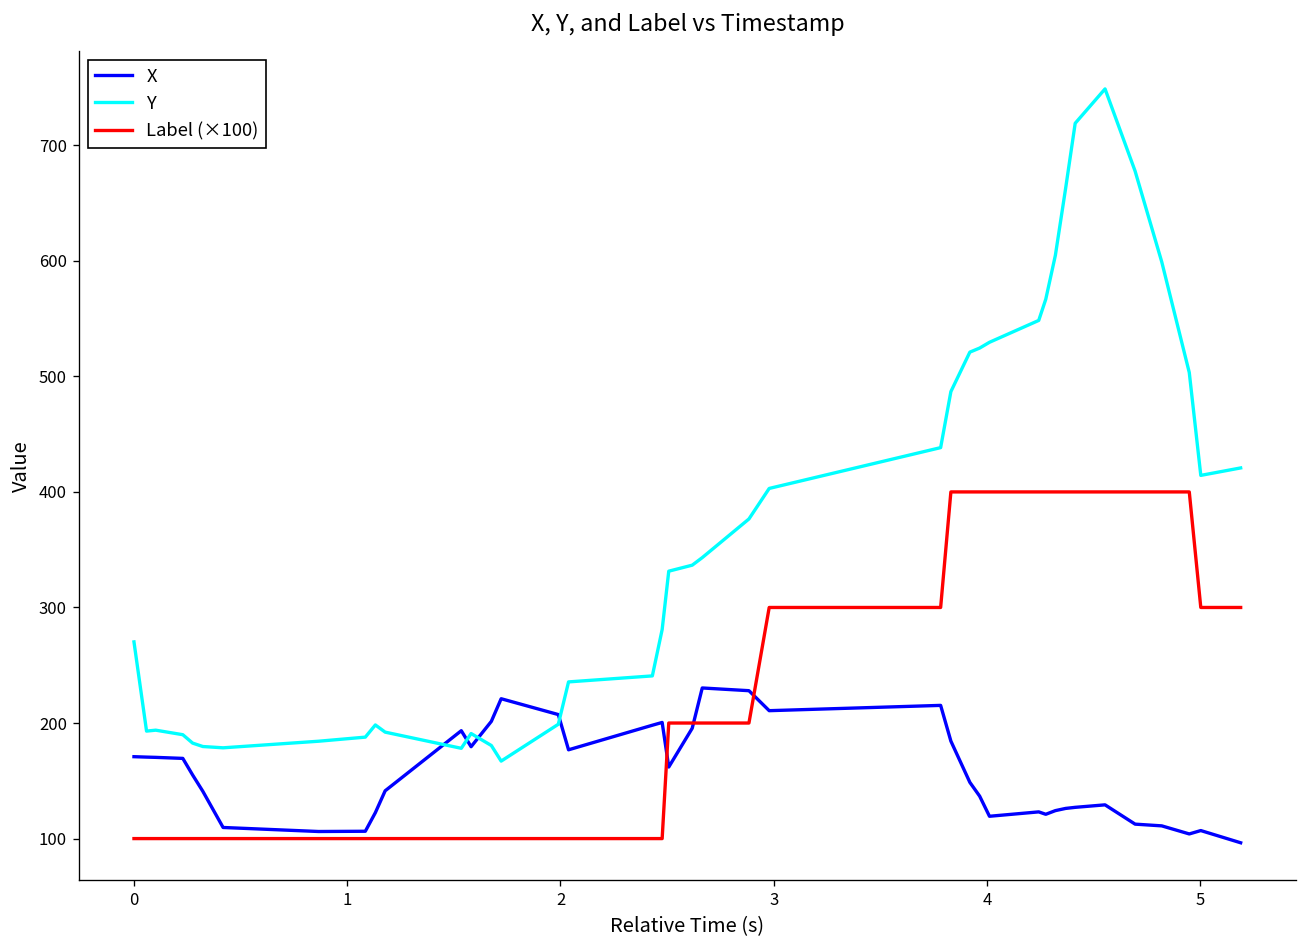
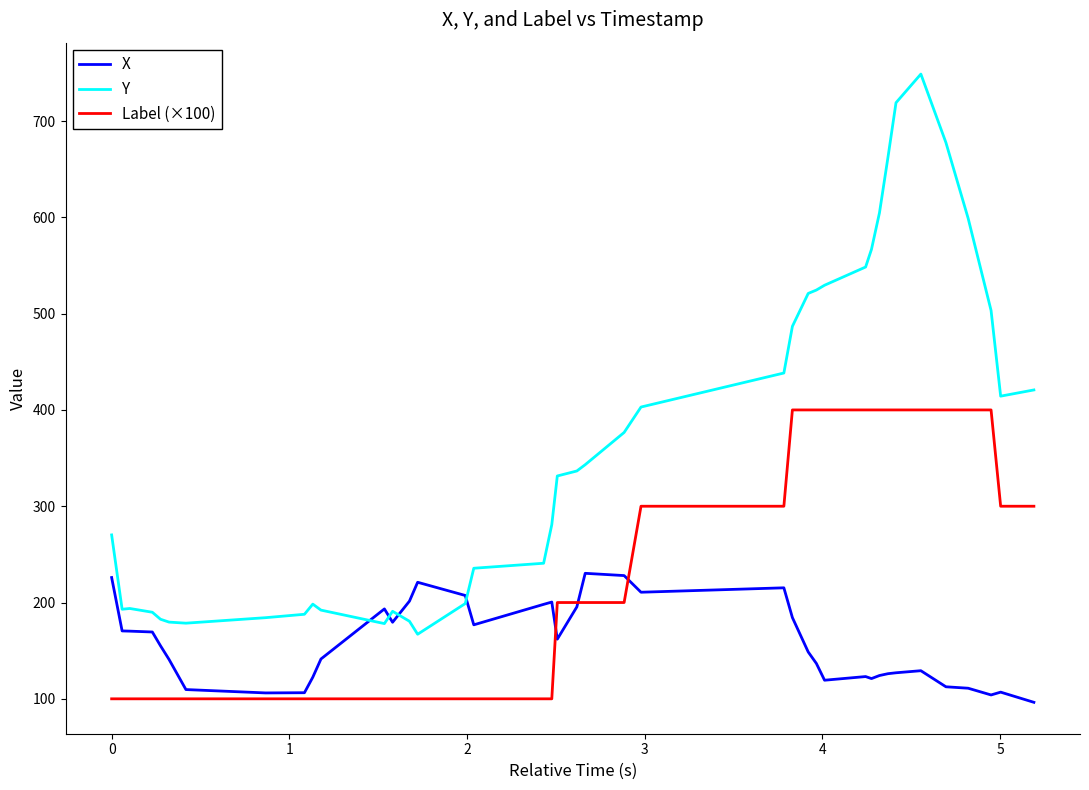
  {
    "X": {
-     "0": 170
+     "0": 230
    },
    "Y": {
      "0": 270
    },
    "Label (×100)": {
      "0": 100
    }
  }
